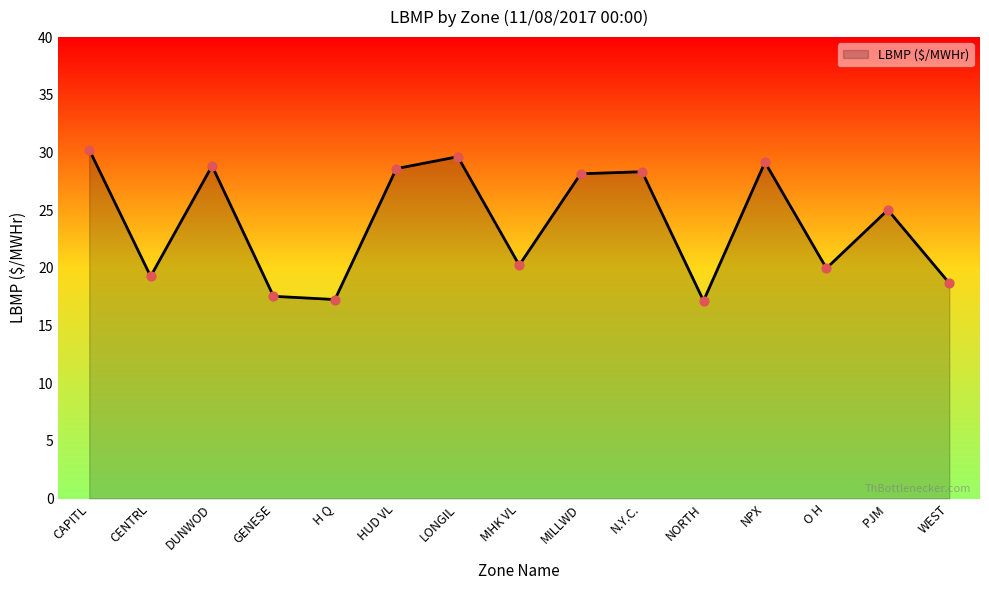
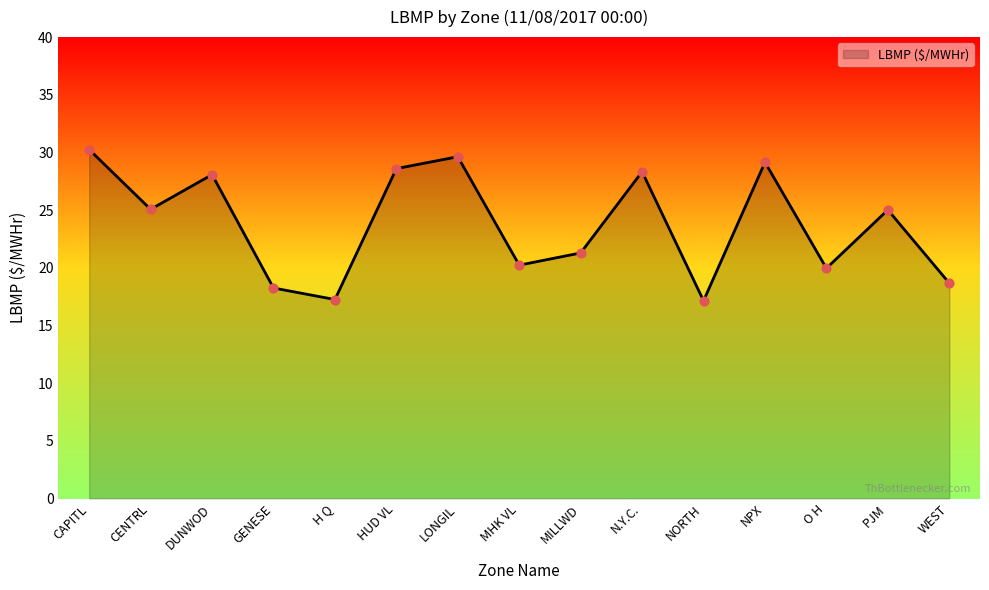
  {
    "CAPITL": 30.3,
-   "CENTRL": 19.3,
-   "DUNWOD": 28.8,
-   "GENESE": 17.5,
+   "CENTRL": 25.1,
+   "DUNWOD": 28.1,
+   "GENESE": 18.3,
    "H Q": 17.3,
    "HUD VL": 28.6,
    "LONGIL": 29.6,
    "MHK VL": 20.2,
-   "MILLWD": 28.2,
+   "MILLWD": 21.3,
    "N.Y.C.": 28.3,
    "NORTH": 17.1,
    "NPX": 29.2,
    "O H": 20.0,
    "PJM": 25.0,
    "WEST": 18.7
  }
